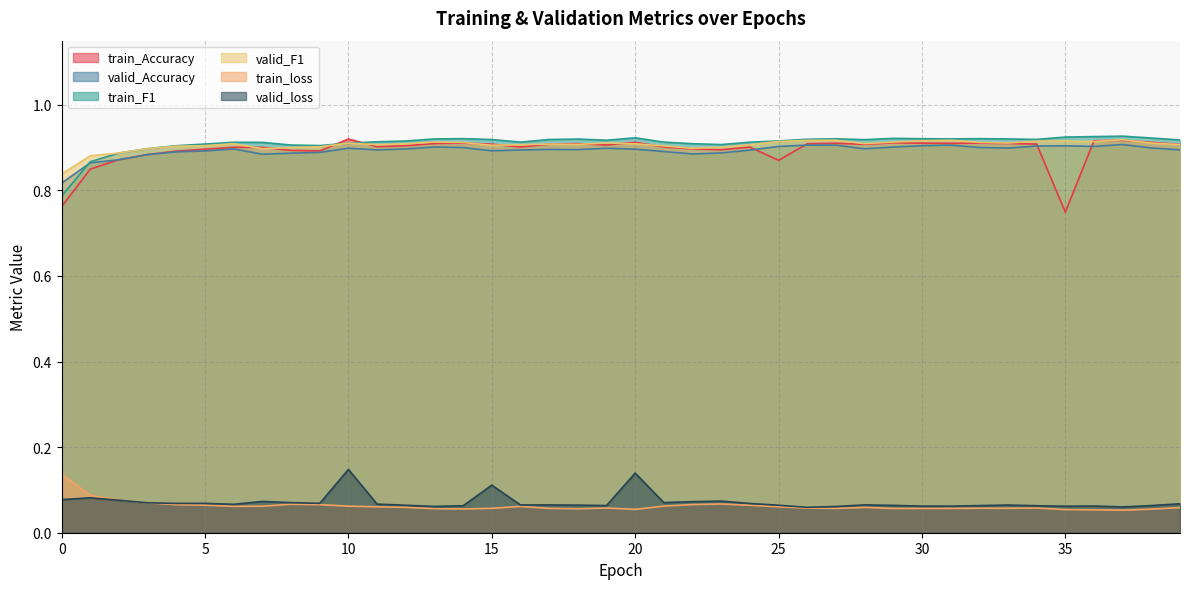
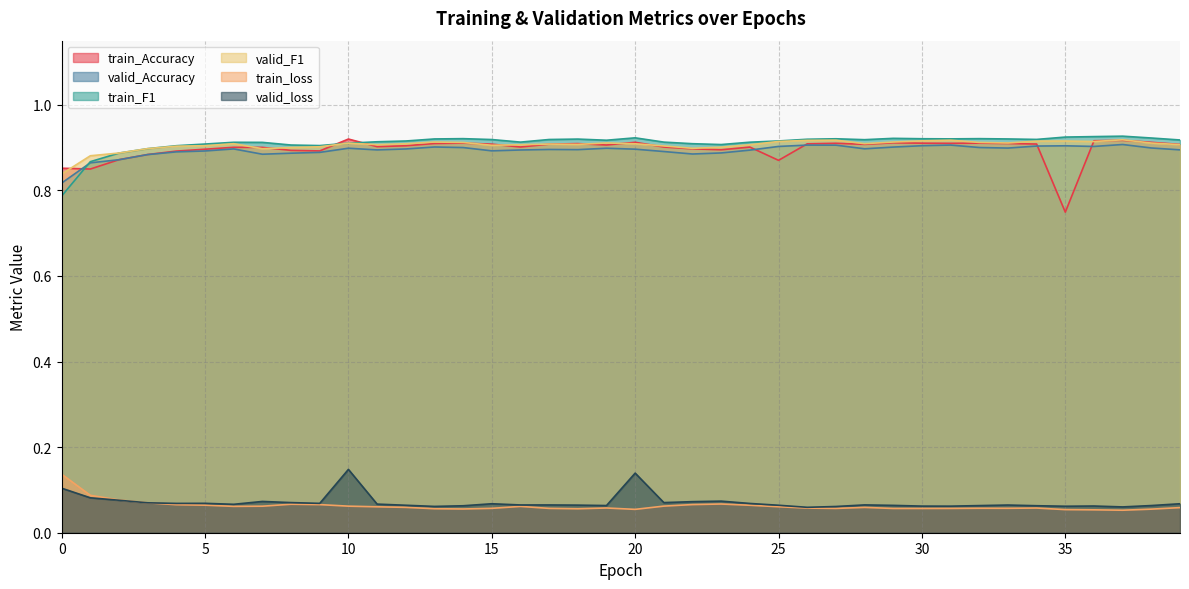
  {
    "train_Accuracy": {
-     "0": 0.76,
+     "0": 0.85,
      "10": 0.92,
      "25": 0.87,
      "35": 0.75
    },
    "valid_loss": {
-     "0": 0.08,
+     "0": 0.10,
      "10": 0.15,
-     "15": 0.11,
+     "15": 0.07,
      "20": 0.14,
      "35": 0.06
    }
  }
